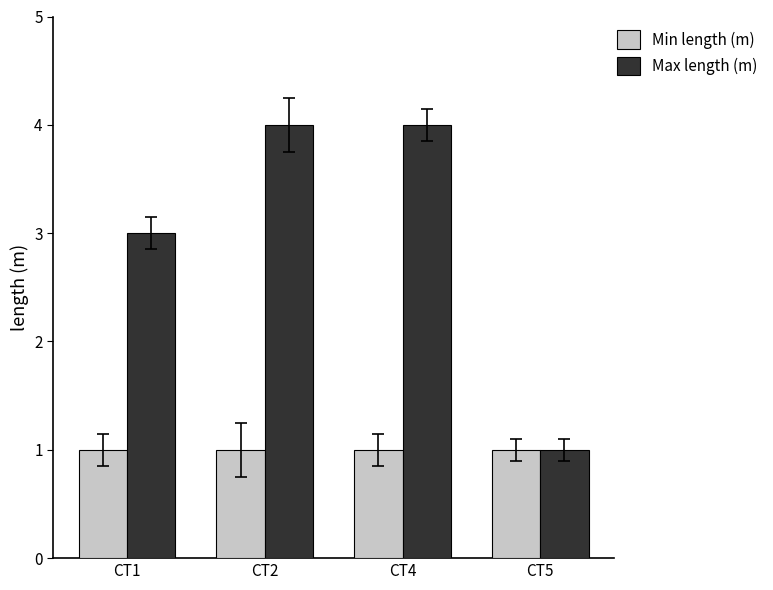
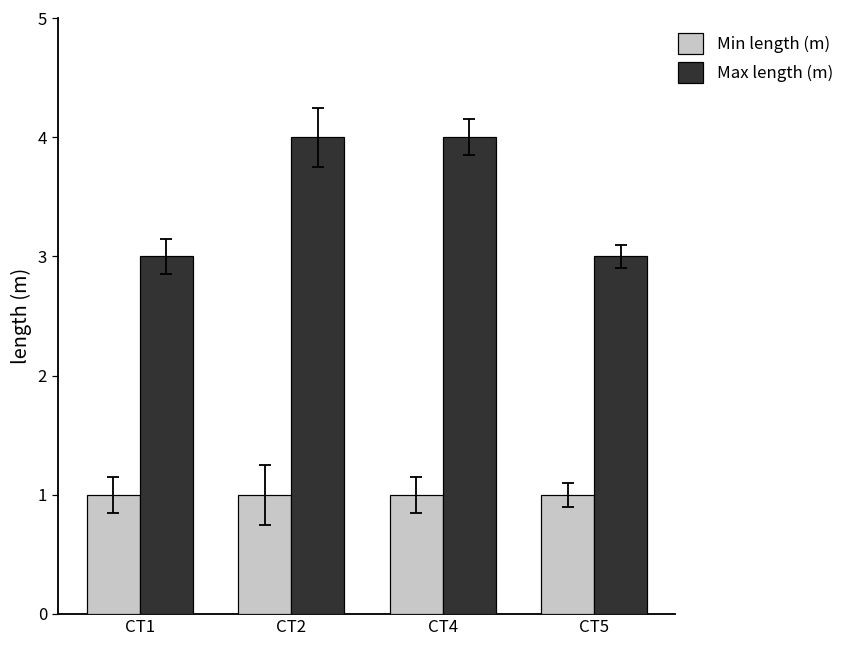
  {
    "Min length (m)": {
      "CT1": 1,
      "CT2": 1,
      "CT4": 1,
      "CT5": 1
    },
    "Max length (m)": {
      "CT1": 3,
      "CT2": 4,
      "CT4": 4,
-     "CT5": 1
+     "CT5": 3
    }
  }
